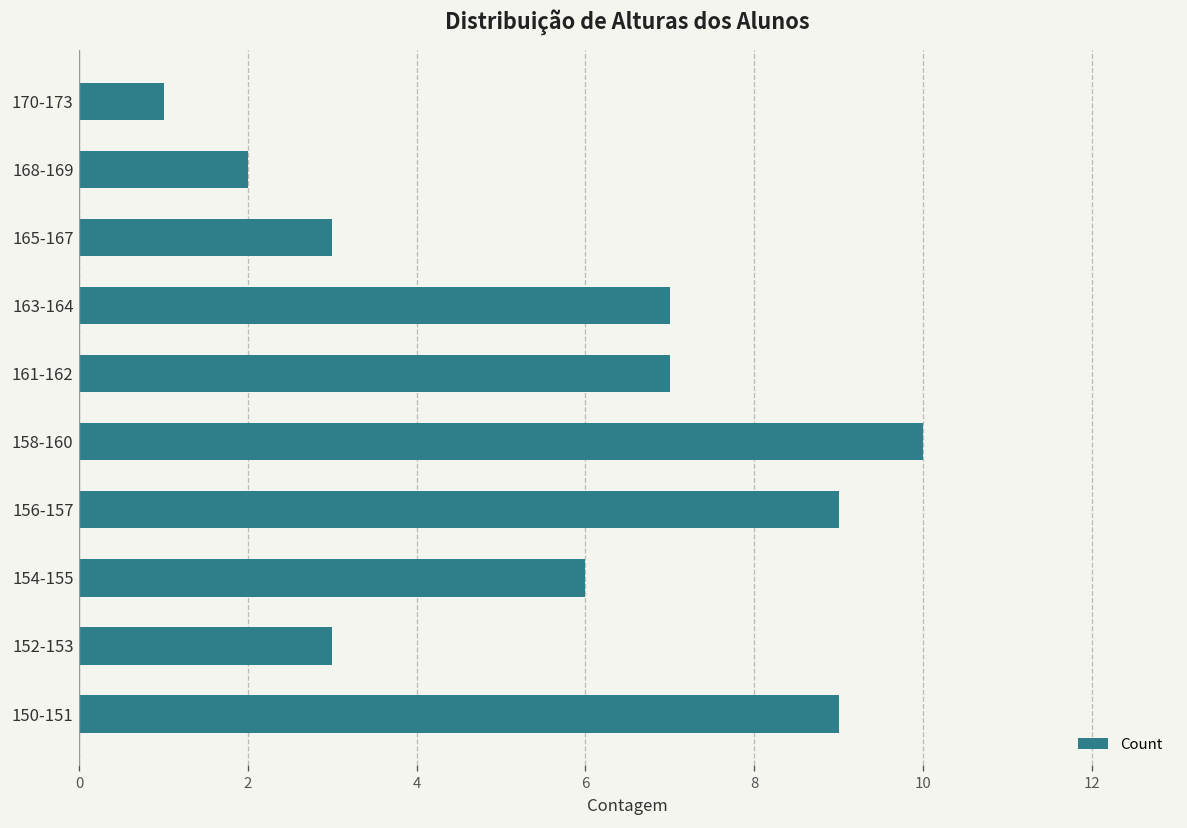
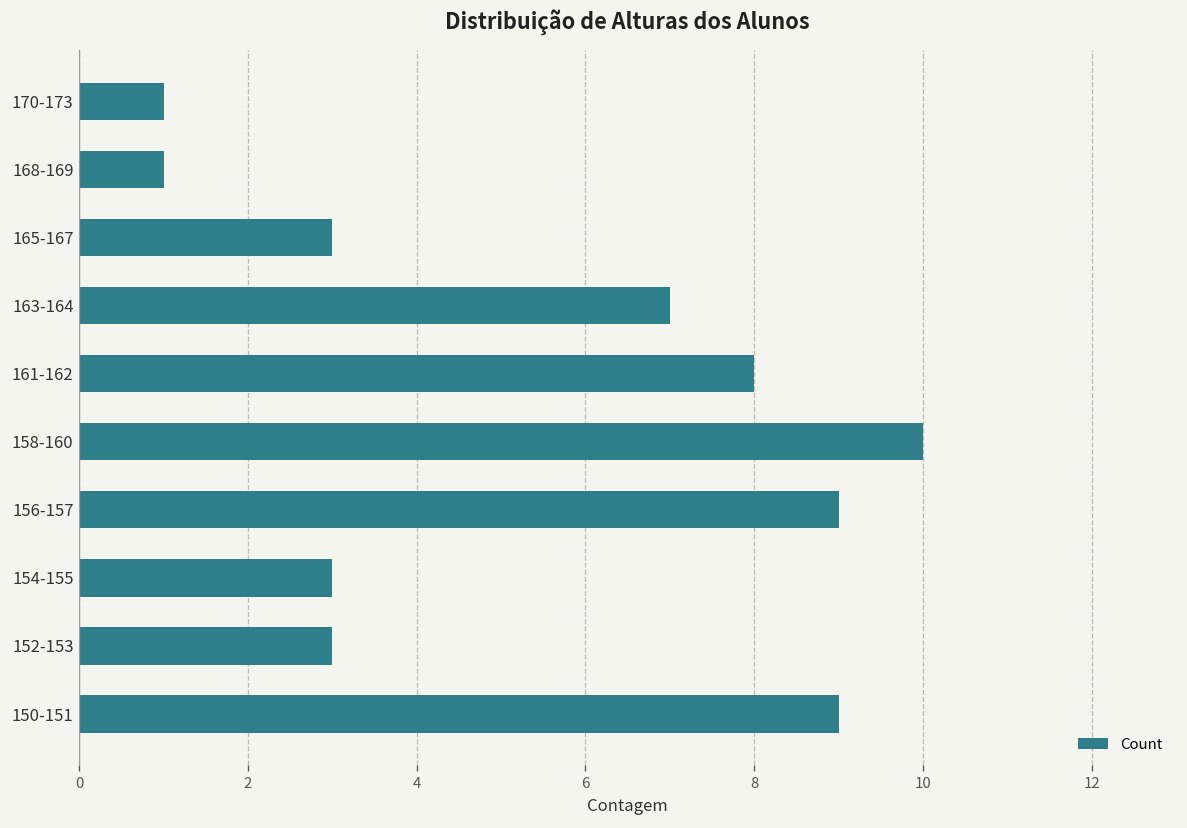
  {
    "170-173": 1,
-   "168-169": 2,
+   "168-169": 1,
    "165-167": 3,
    "163-164": 7,
-   "161-162": 7,
+   "161-162": 8,
    "158-160": 10,
    "156-157": 9,
-   "154-155": 6,
+   "154-155": 3,
    "152-153": 3,
    "150-151": 9
  }
